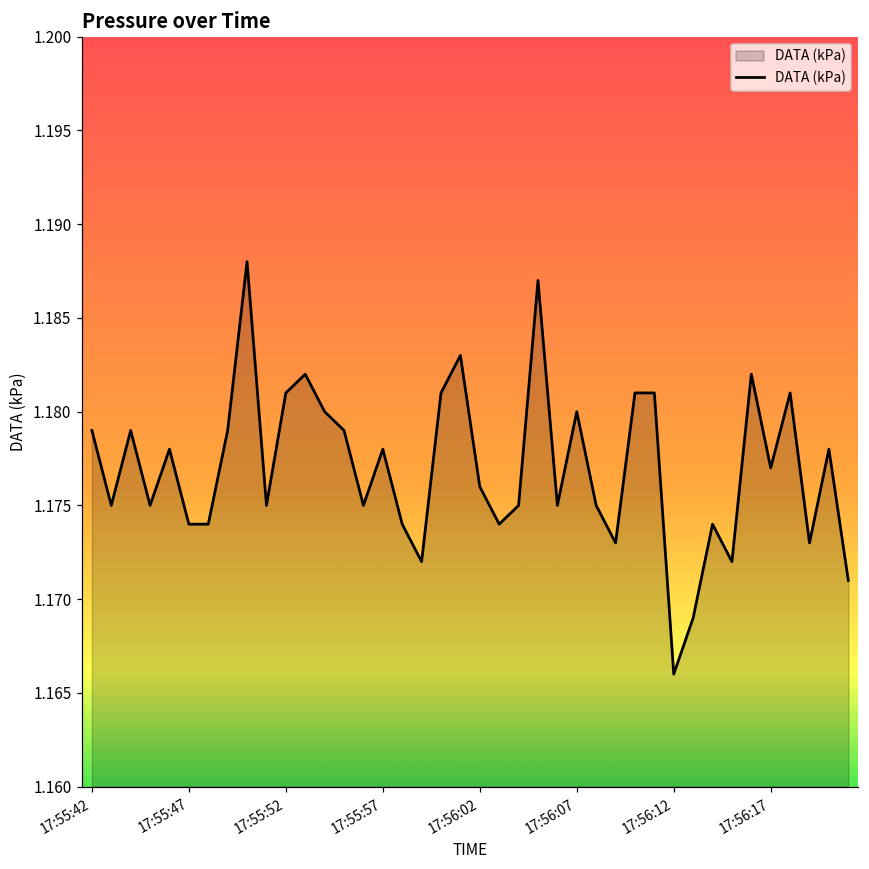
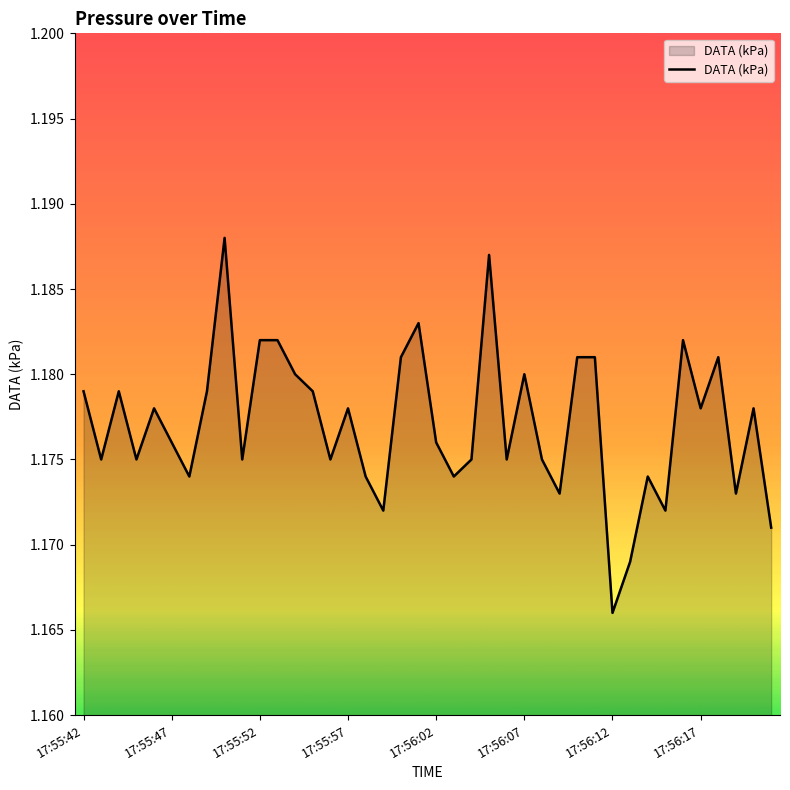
  {
    "17:55:42": 1.179,
-   "17:55:47": 1.174,
-   "17:55:52": 1.181,
+   "17:55:47": 1.176,
+   "17:55:52": 1.182,
    "17:55:57": 1.178,
    "17:56:02": 1.176,
    "17:56:07": 1.180,
    "17:56:12": 1.166,
-   "17:56:17": 1.177
+   "17:56:17": 1.178
  }
